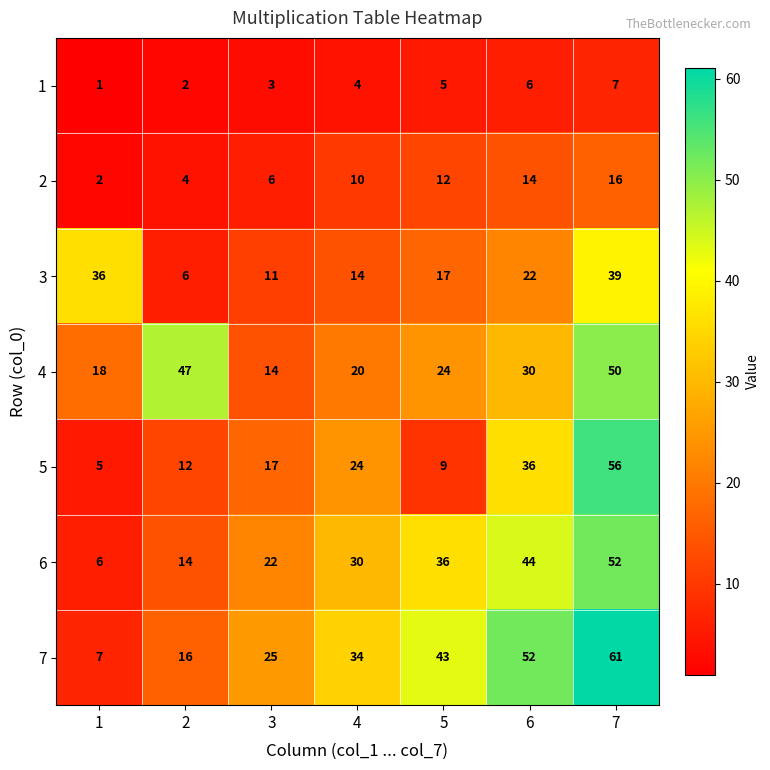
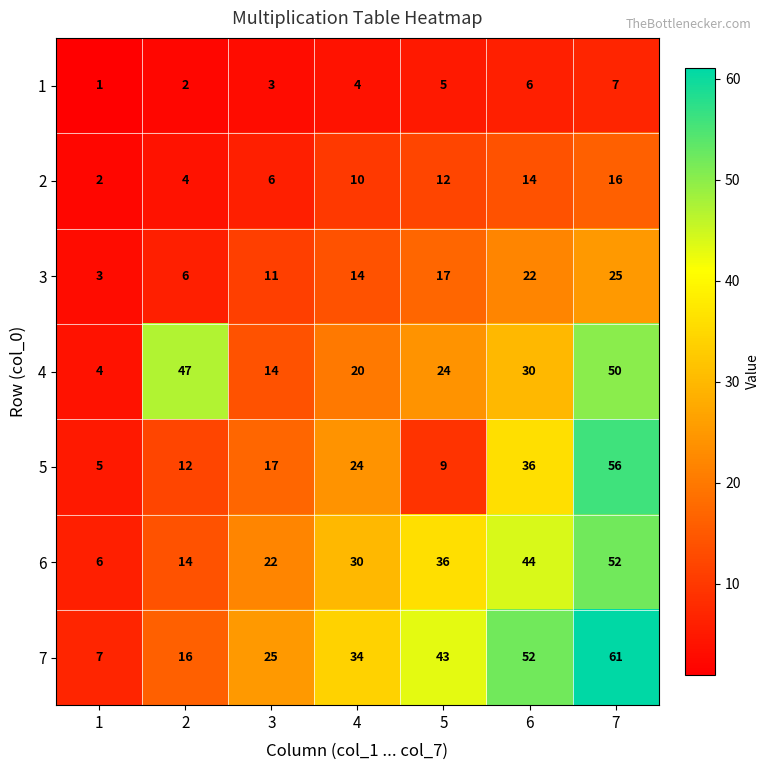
  {
    "1": {
      "1": 1,
      "2": 2,
      "3": 3,
      "4": 4,
      "5": 5,
      "6": 6,
      "7": 7
    },
    "2": {
      "1": 2,
      "2": 4,
      "3": 6,
      "4": 10,
      "5": 12,
      "6": 14,
      "7": 16
    },
    "3": {
-     "1": 36,
+     "1": 3,
      "2": 6,
      "3": 11,
      "4": 14,
      "5": 17,
      "6": 22,
-     "7": 39
+     "7": 25
    },
    "4": {
-     "1": 18,
+     "1": 4,
      "2": 47,
      "3": 14,
      "4": 20,
      "5": 24,
      "6": 30,
      "7": 50
    },
    "5": {
      "1": 5,
      "2": 12,
      "3": 17,
      "4": 24,
      "5": 9,
      "6": 36,
      "7": 56
    },
    "6": {
      "1": 6,
      "2": 14,
      "3": 22,
      "4": 30,
      "5": 36,
      "6": 44,
      "7": 52
    },
    "7": {
      "1": 7,
      "2": 16,
      "3": 25,
      "4": 34,
      "5": 43,
      "6": 52,
      "7": 61
    }
  }
